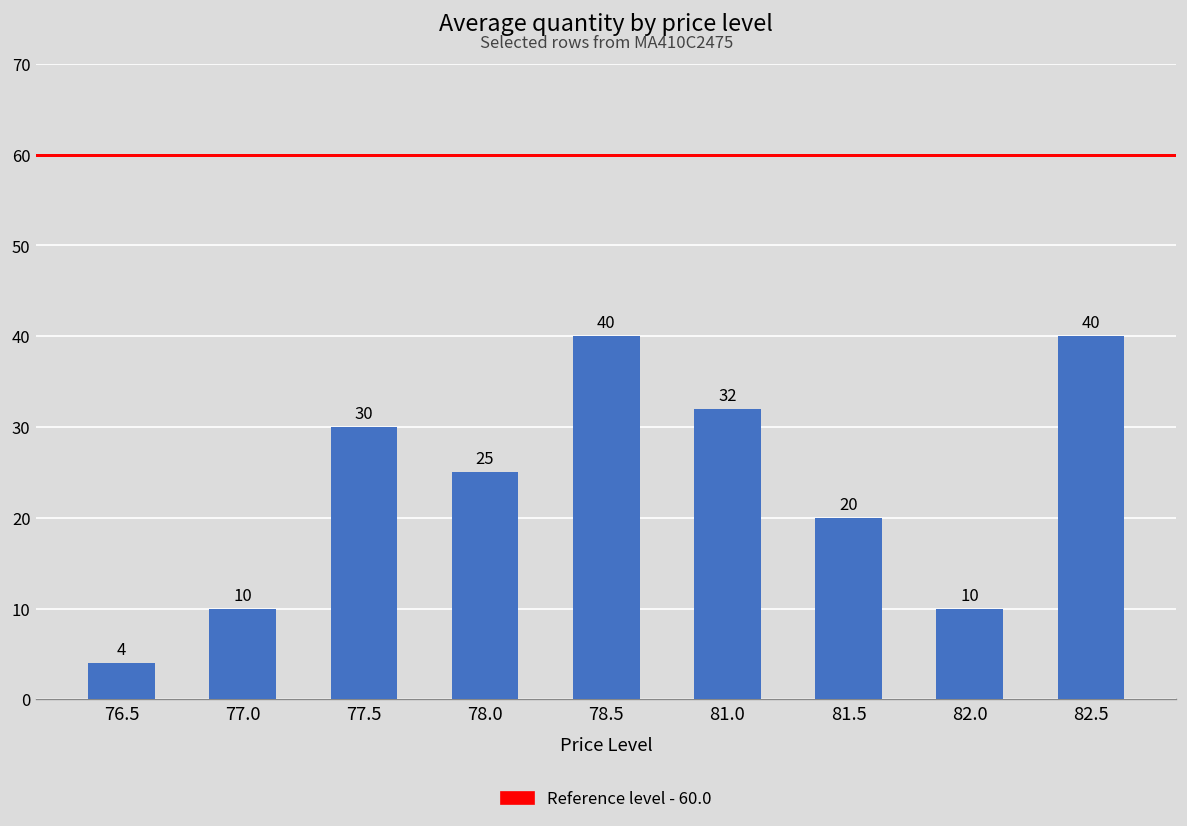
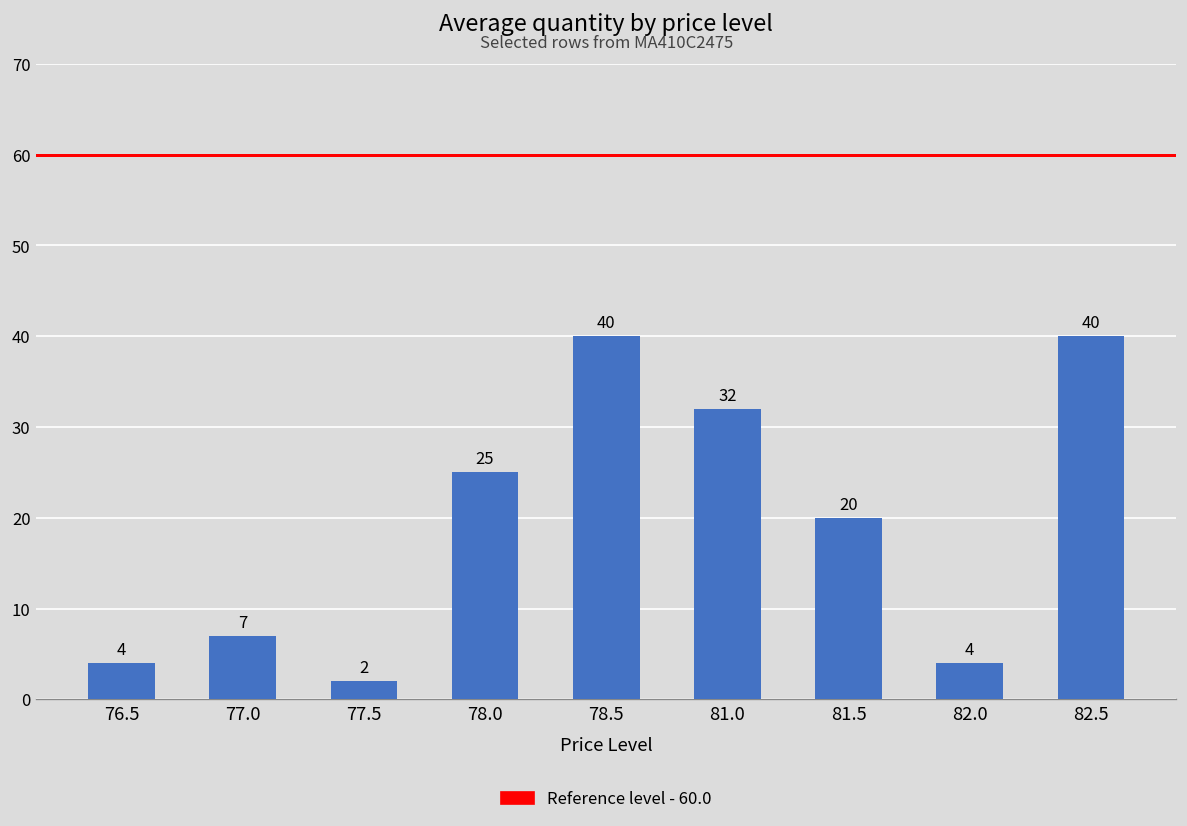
  {
    "76.5": 4,
-   "77.0": 10,
-   "77.5": 30,
+   "77.0": 7,
+   "77.5": 2,
    "78.0": 25,
    "78.5": 40,
    "81.0": 32,
    "81.5": 20,
-   "82.0": 10,
+   "82.0": 4,
    "82.5": 40
  }
